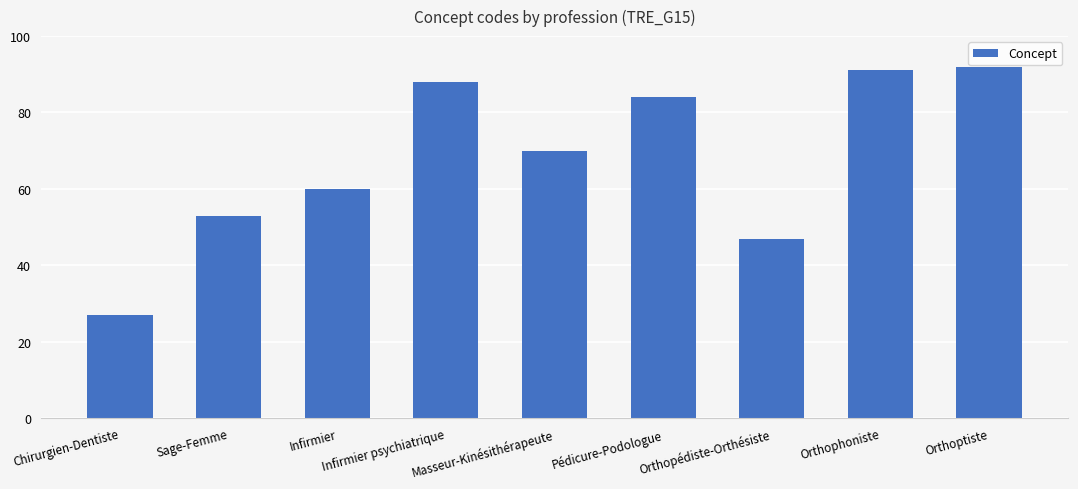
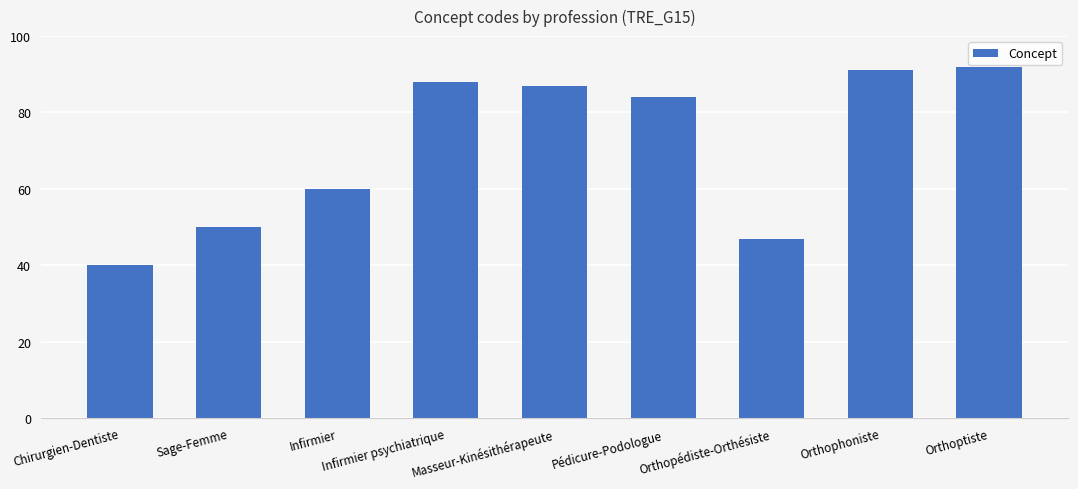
  {
-   "Chirurgien-Dentiste": 27,
-   "Sage-Femme": 53,
+   "Chirurgien-Dentiste": 40,
+   "Sage-Femme": 50,
    "Infirmier": 60,
    "Infirmier psychiatrique": 88,
-   "Masseur-Kinésithérapeute": 70,
+   "Masseur-Kinésithérapeute": 87,
    "Pédicure-Podologue": 84,
    "Orthopédiste-Orthésiste": 47,
    "Orthophoniste": 91,
    "Orthoptiste": 92
  }
